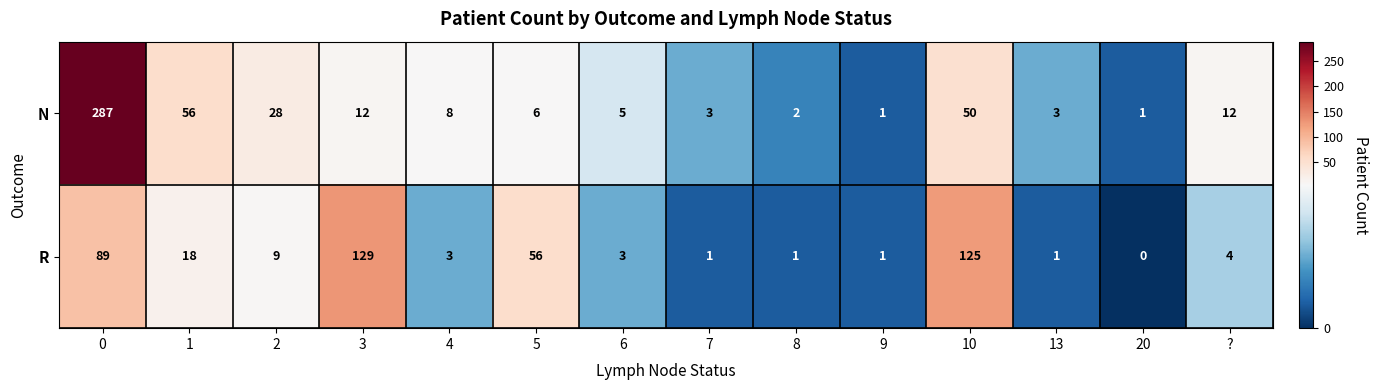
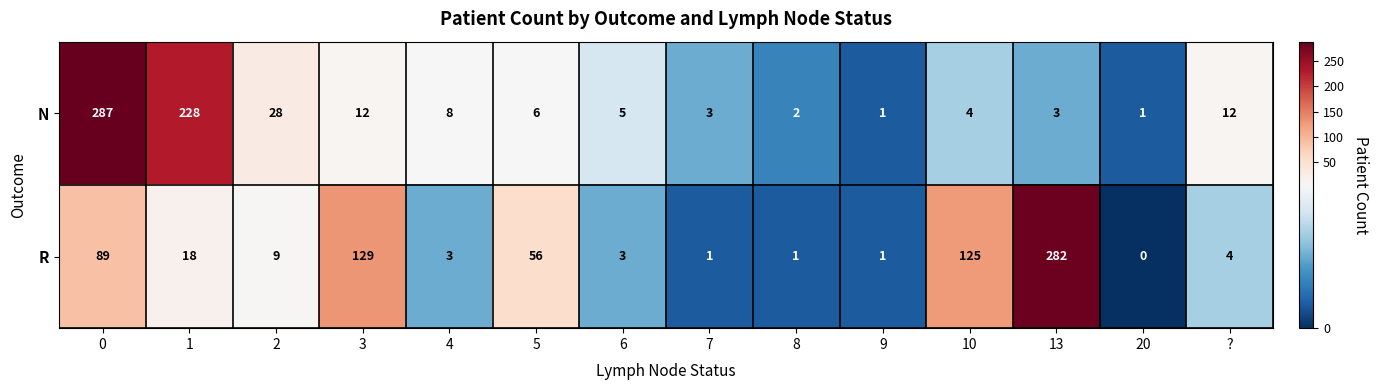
  {
    "N": {
      "0": 287,
-     "1": 56,
+     "1": 228,
      "2": 28,
      "3": 12,
      "4": 8,
      "5": 6,
      "6": 5,
      "7": 3,
      "8": 2,
      "9": 1,
-     "10": 50,
+     "10": 4,
      "13": 3,
      "20": 1,
      "?": 12
    },
    "R": {
      "0": 89,
      "1": 18,
      "2": 9,
      "3": 129,
      "4": 3,
      "5": 56,
      "6": 3,
      "7": 1,
      "8": 1,
      "9": 1,
      "10": 125,
-     "13": 1,
+     "13": 282,
      "20": 0,
      "?": 4
    }
  }
